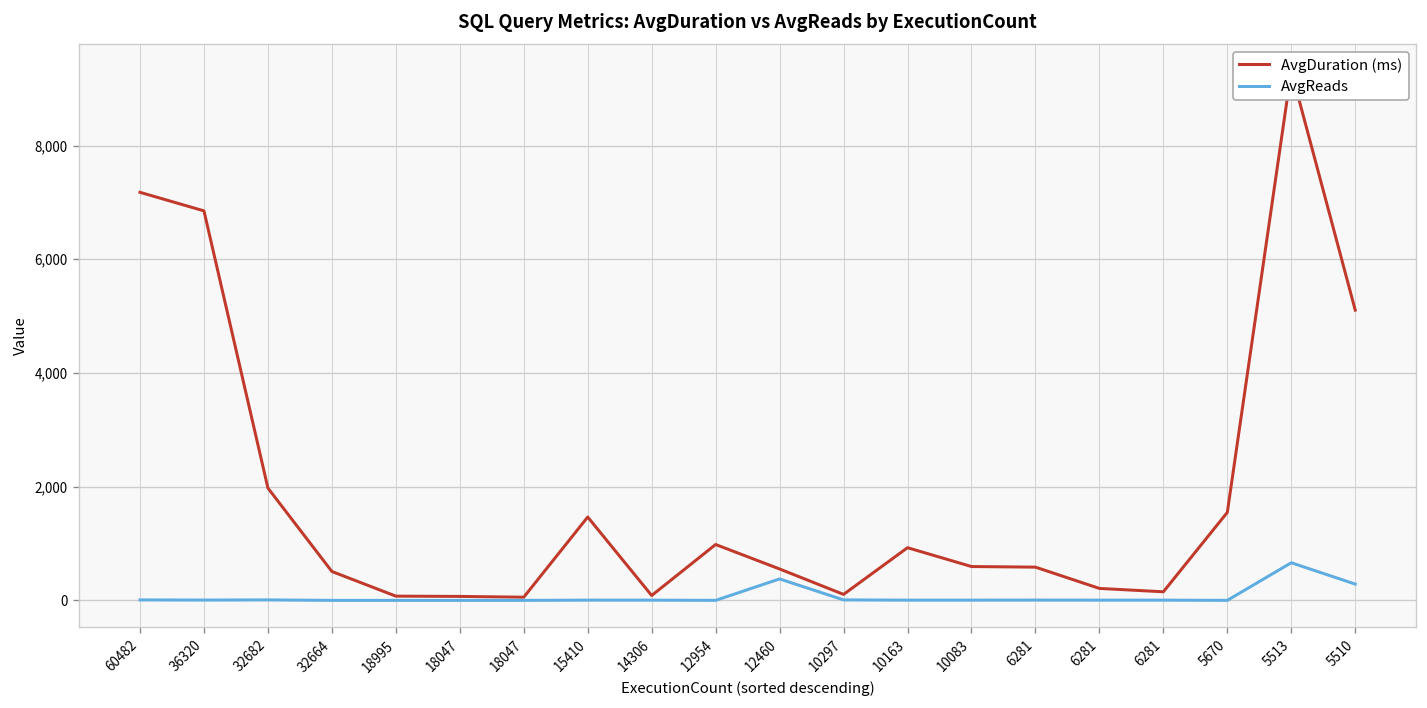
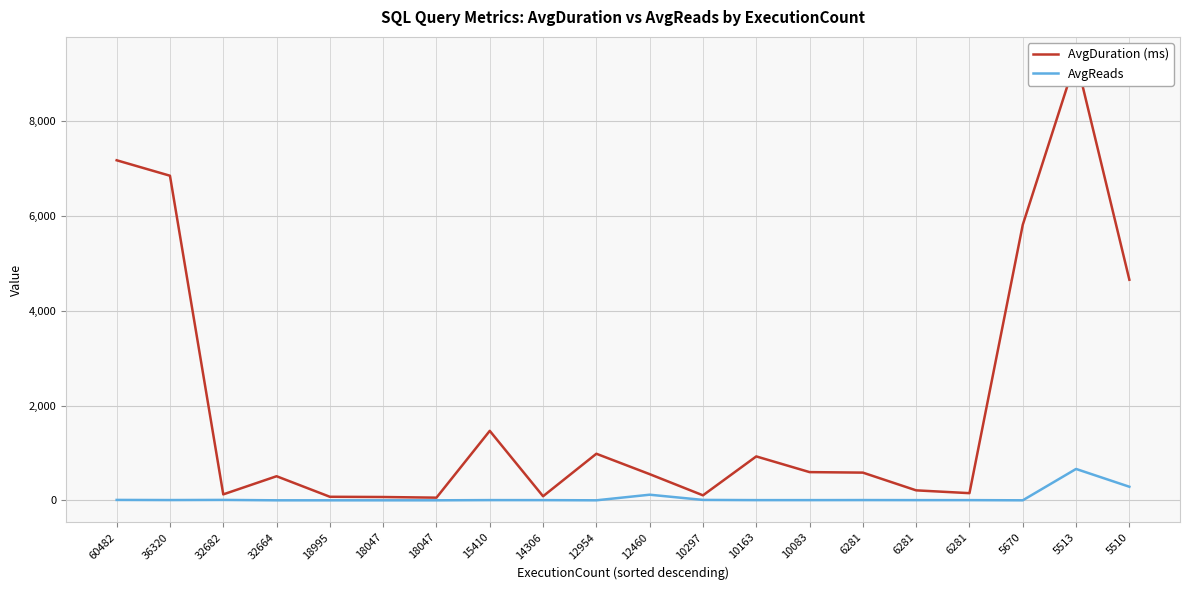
  {
    "AvgDuration (ms)": {
      "60482": "7,200",
      "36320": "6,900",
-     "32682": "2,000",
+     "32682": "100",
      "32664": "500",
      "18995": "100",
      "15410": "1,500",
      "14306": "100",
      "12954": "1,000",
      "12460": "600",
      "10297": "100",
      "10163": "900",
      "10083": "600",
-     "5670": "1,500",
-     "5510": "5,100"
+     "5670": "5,800",
+     "5510": "4,700"
    },
    "AvgReads": {
      "60482": "0",
      "36320": "0",
      "32682": "0",
      "32664": "0",
      "18995": "0",
      "15410": "0",
      "14306": "0",
      "12954": "0",
-     "12460": "400",
+     "12460": "100",
      "10297": "0",
      "10163": "0",
      "10083": "0",
      "5670": "0",
      "5513": "700",
      "5510": "300"
    }
  }
